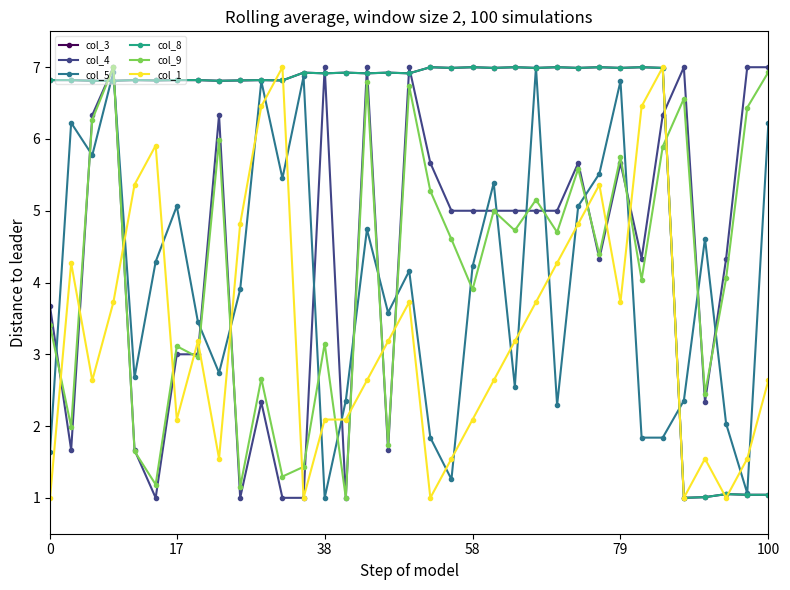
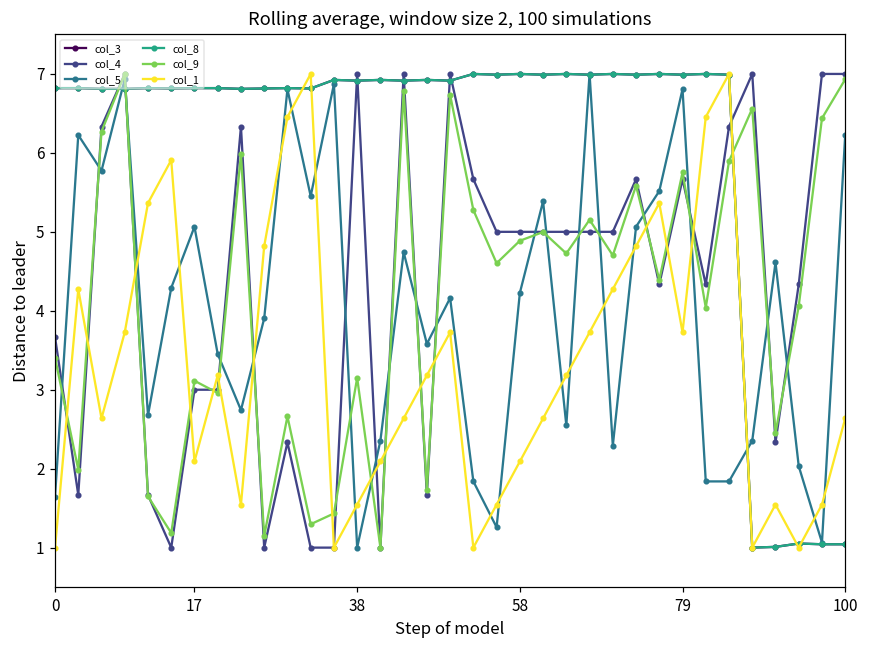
  {
    "col_9": {
      "0": 3.4,
      "38": 3.2,
-     "58": 3.9,
+     "58": 4.9,
      "79": 5.8,
      "100": 6.9
    },
    "col_1": {
      "0": 1.0,
-     "38": 2.1,
+     "38": 1.5,
      "58": 2.1,
      "79": 3.7,
      "100": 2.6
    }
  }
